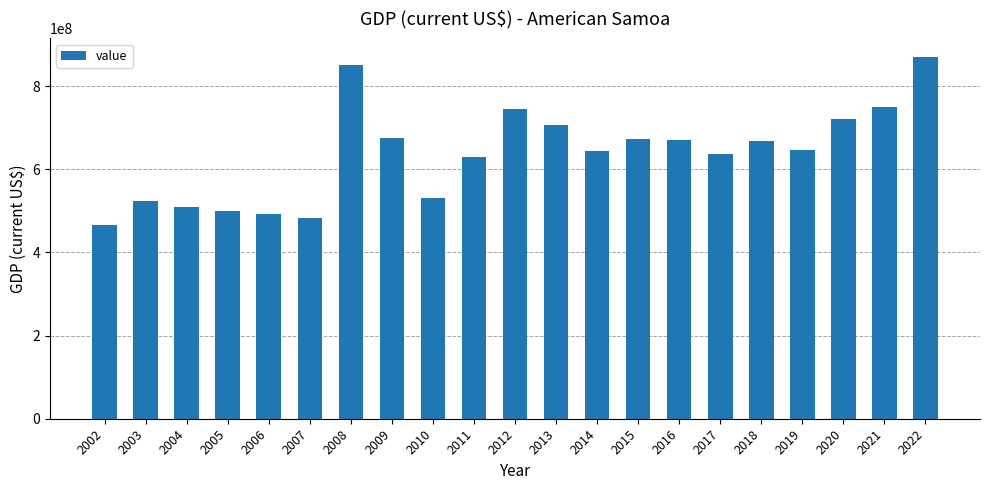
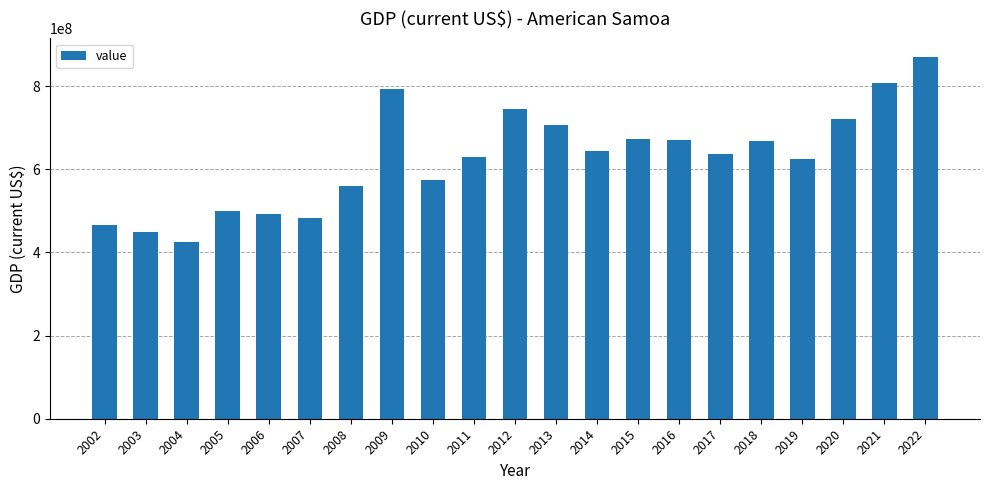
  {
    "2002": 470000000,
-   "2003": 520000000,
-   "2004": 510000000,
+   "2003": 450000000,
+   "2004": 420000000,
    "2005": 500000000,
    "2006": 490000000,
    "2007": 480000000,
-   "2008": 850000000,
-   "2009": 680000000,
-   "2010": 530000000,
+   "2008": 560000000,
+   "2009": 790000000,
+   "2010": 570000000,
    "2011": 630000000,
    "2012": 750000000,
    "2013": 710000000,
    "2014": 640000000,
    "2015": 670000000,
    "2016": 670000000,
    "2017": 640000000,
    "2018": 670000000,
-   "2019": 650000000,
+   "2019": 630000000,
    "2020": 720000000,
-   "2021": 750000000,
+   "2021": 810000000,
    "2022": 870000000
  }
